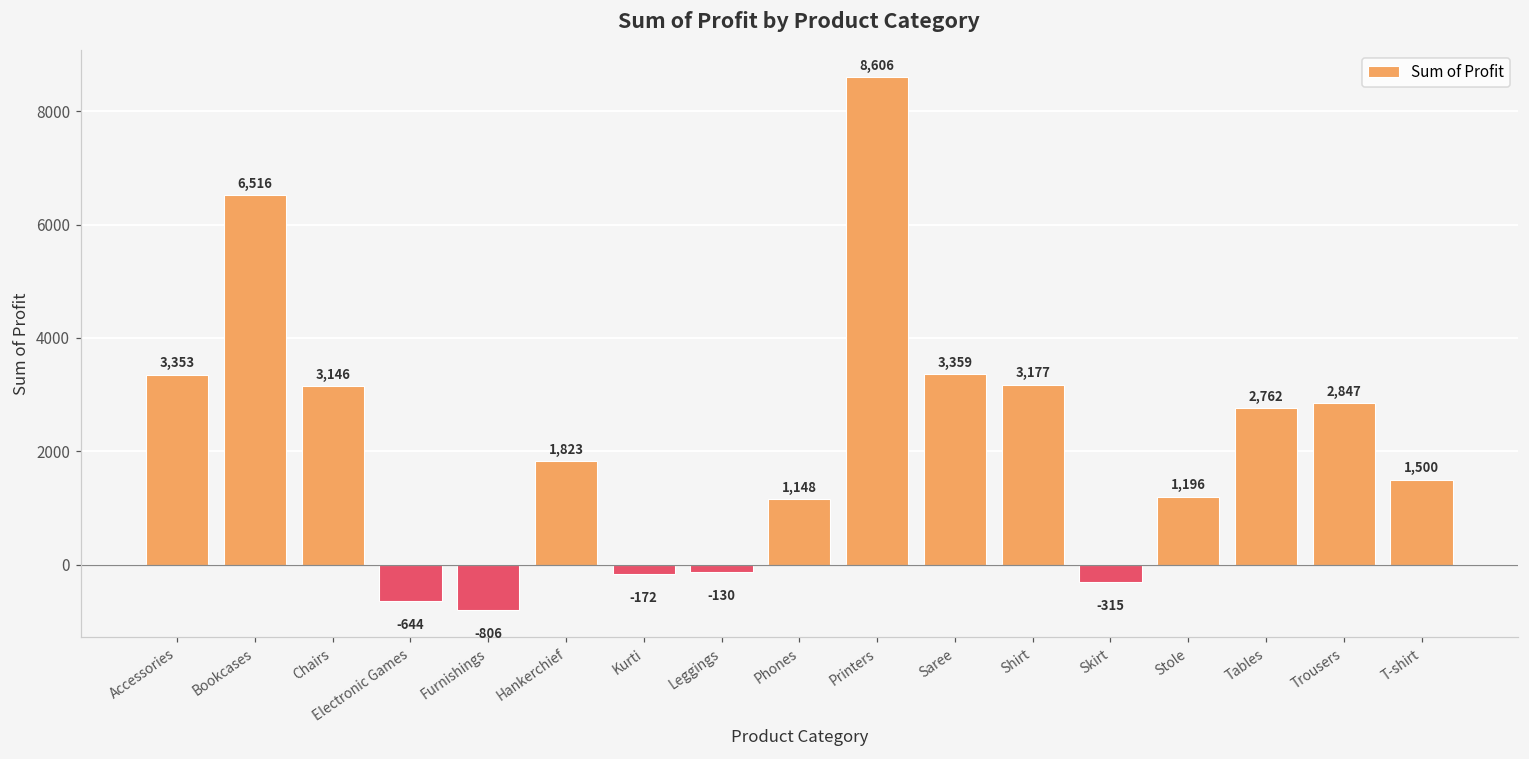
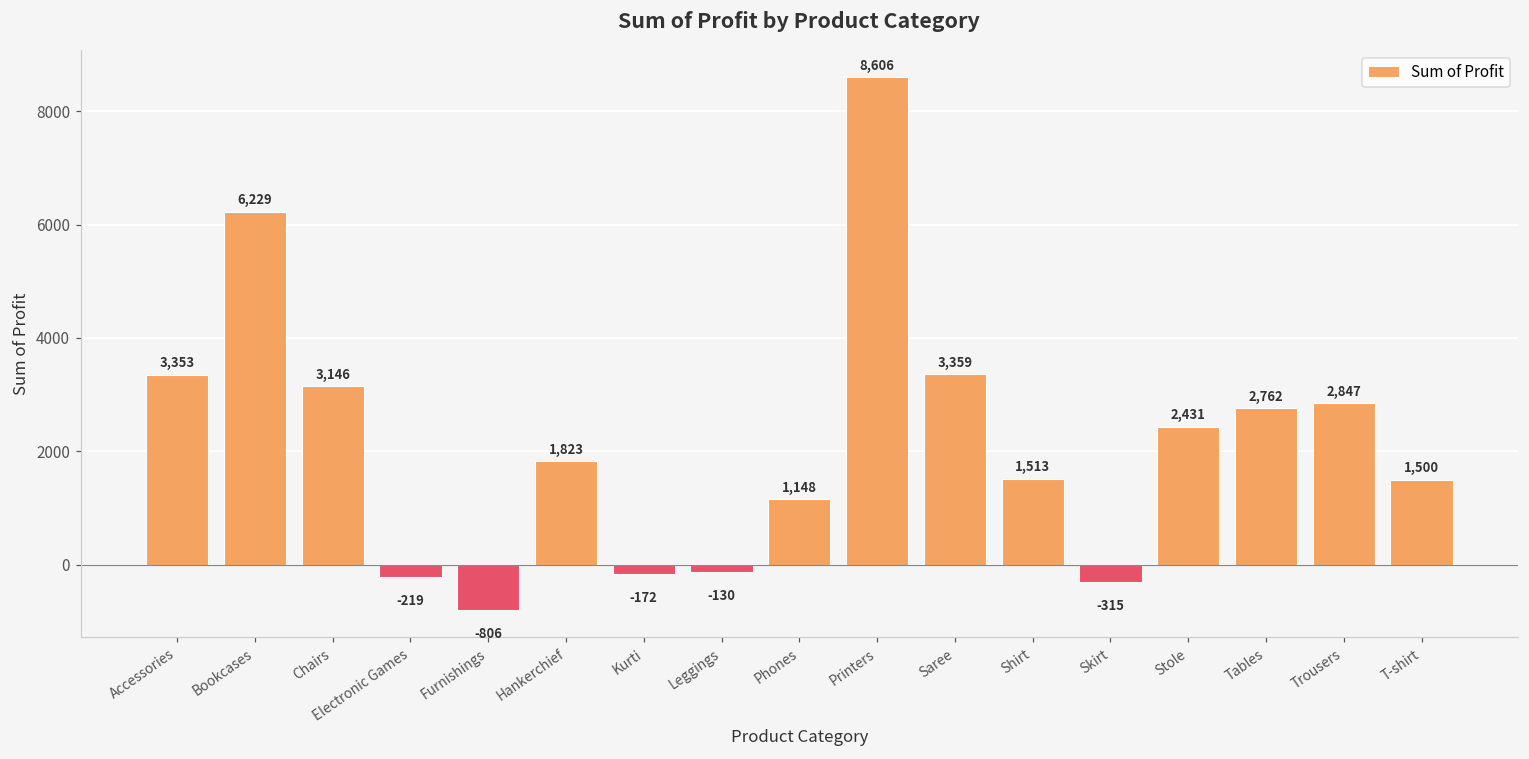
  {
    "Accessories": "3,353",
-   "Bookcases": "6,516",
+   "Bookcases": "6,229",
    "Chairs": "3,146",
-   "Electronic Games": "-644",
+   "Electronic Games": "-219",
    "Furnishings": "-806",
    "Hankerchief": "1,823",
    "Kurti": "-172",
    "Leggings": "-130",
    "Phones": "1,148",
    "Printers": "8,606",
    "Saree": "3,359",
-   "Shirt": "3,177",
+   "Shirt": "1,513",
    "Skirt": "-315",
-   "Stole": "1,196",
+   "Stole": "2,431",
    "Tables": "2,762",
    "Trousers": "2,847",
    "T-shirt": "1,500"
  }
